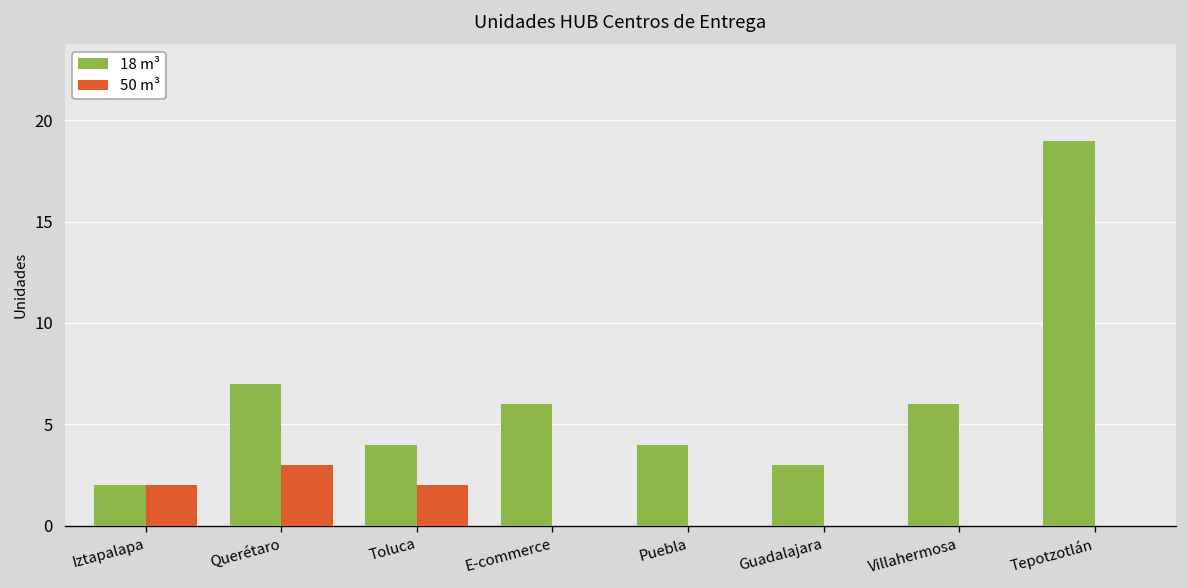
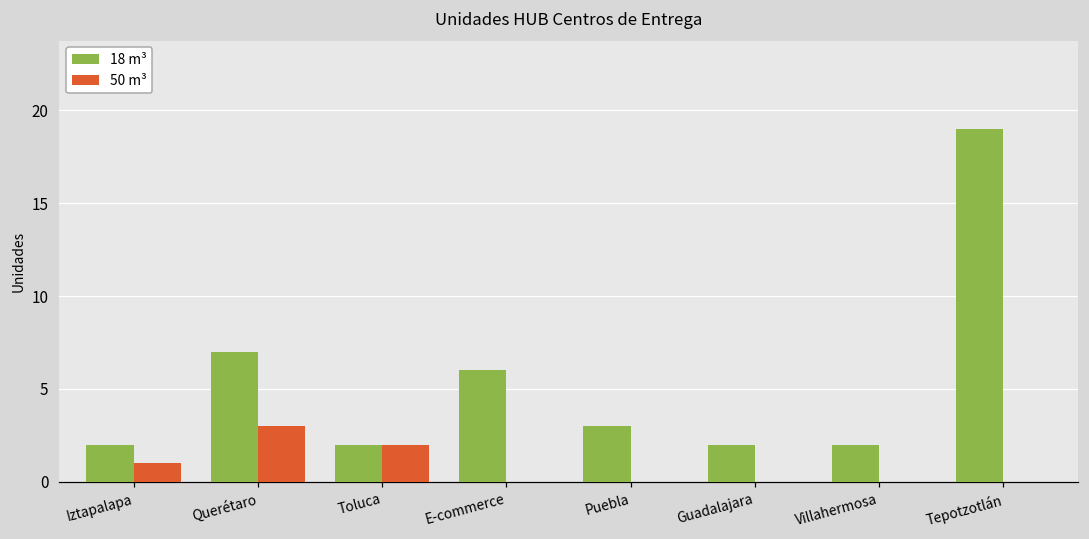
  {
    "18 m³": {
      "Iztapalapa": 2,
      "Querétaro": 7,
-     "Toluca": 4,
+     "Toluca": 2,
      "E-commerce": 6,
-     "Puebla": 4,
-     "Guadalajara": 3,
-     "Villahermosa": 6,
+     "Puebla": 3,
+     "Guadalajara": 2,
+     "Villahermosa": 2,
      "Tepotzotlán": 19
    },
    "50 m³": {
-     "Iztapalapa": 2,
+     "Iztapalapa": 1,
      "Querétaro": 3,
      "Toluca": 2,
      "E-commerce": 0,
      "Puebla": 0,
      "Guadalajara": 0,
      "Villahermosa": 0,
      "Tepotzotlán": 0
    }
  }
